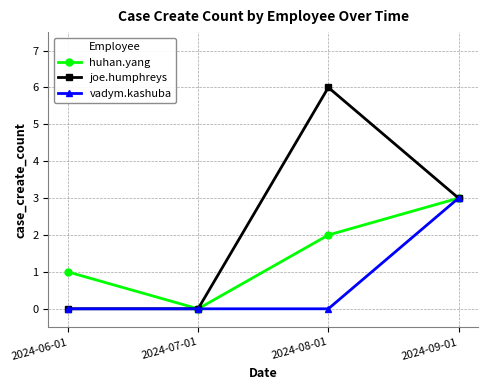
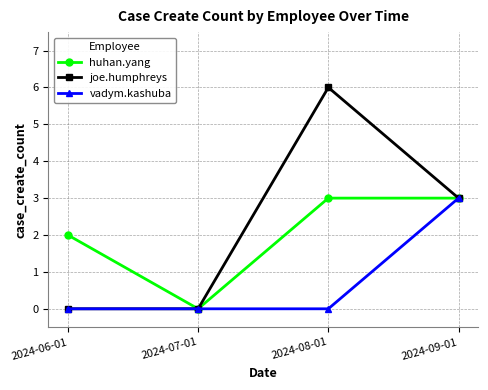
  {
    "huhan.yang": {
-     "2024-06-01": 1,
-     "2024-08-01": 2
+     "2024-06-01": 2,
+     "2024-08-01": 3
    },
    "joe.humphreys": {
      "2024-08-01": 6
    },
    "vadym.kashuba": {
      "2024-08-01": 0
    }
  }
